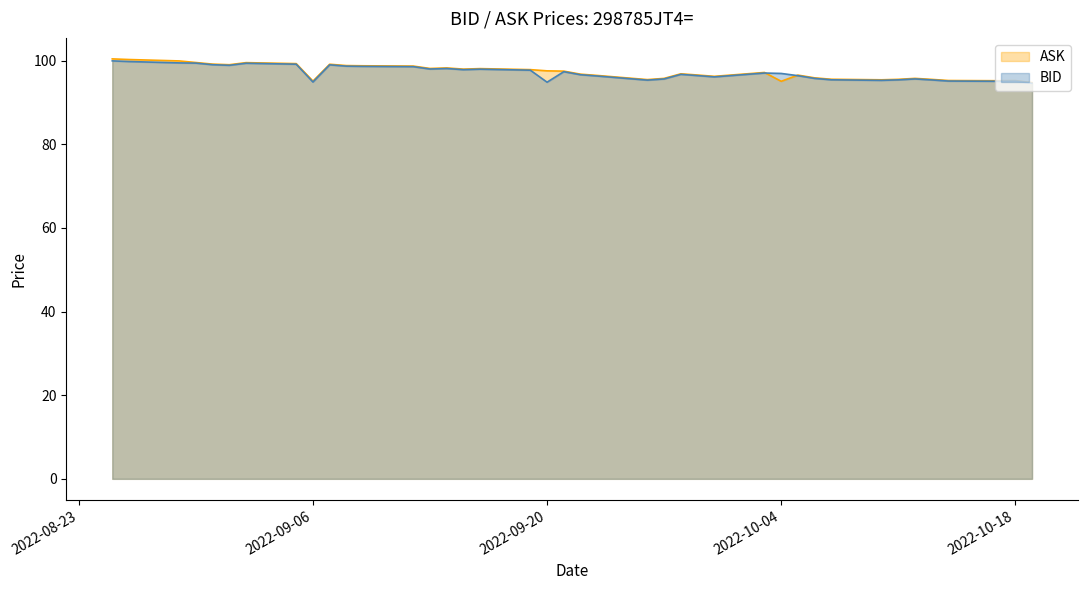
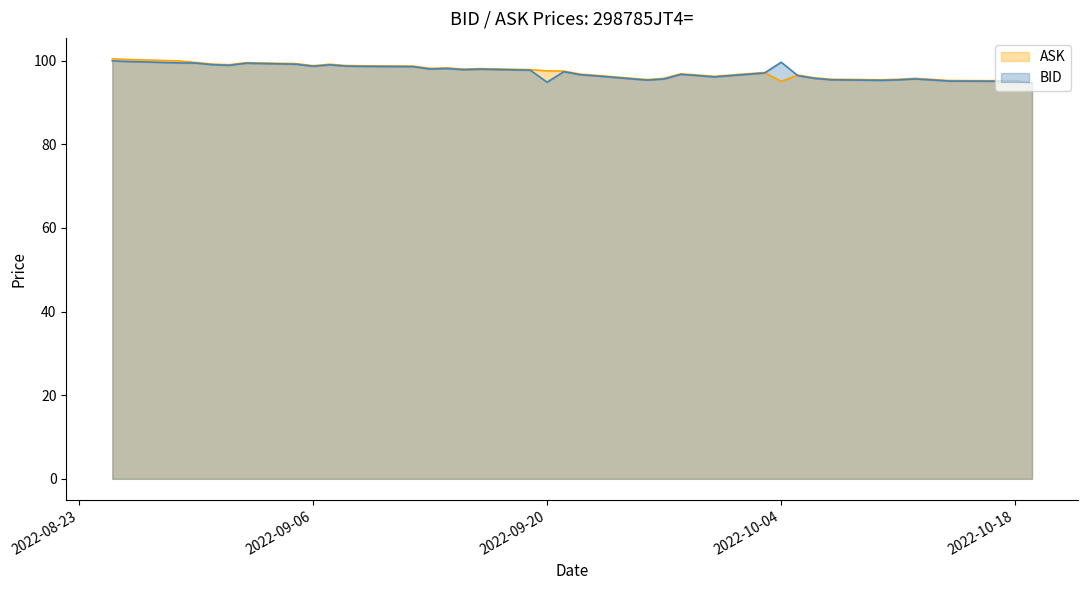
  {
    "ASK": {
-     "2022-09-06": 95,
+     "2022-09-06": 99,
      "2022-09-20": 98,
      "2022-10-04": 95
    },
    "BID": {
-     "2022-09-06": 95,
+     "2022-09-06": 99,
      "2022-09-20": 95,
-     "2022-10-04": 97
+     "2022-10-04": 100
    }
  }
